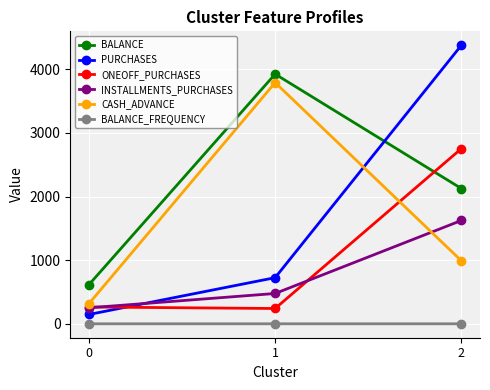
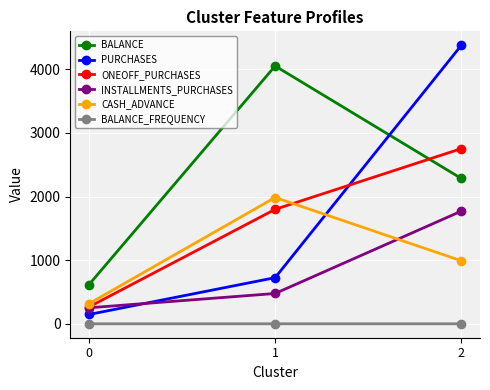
  {
    "BALANCE": {
      "0": 600,
-     "1": 3900,
-     "2": 2100
+     "1": 4100,
+     "2": 2300
    },
    "PURCHASES": {
      "0": 100,
      "1": 700,
      "2": 4400
    },
    "ONEOFF_PURCHASES": {
-     "1": 200,
+     "1": 1800,
      "2": 2800
    },
    "INSTALLMENTS_PURCHASES": {
      "1": 500,
-     "2": 1600
+     "2": 1800
    },
    "CASH_ADVANCE": {
      "0": 300,
-     "1": 3800,
+     "1": 2000,
      "2": 1000
    },
    "BALANCE_FREQUENCY": {
      "0": 0,
      "1": 0,
      "2": 0
    }
  }
